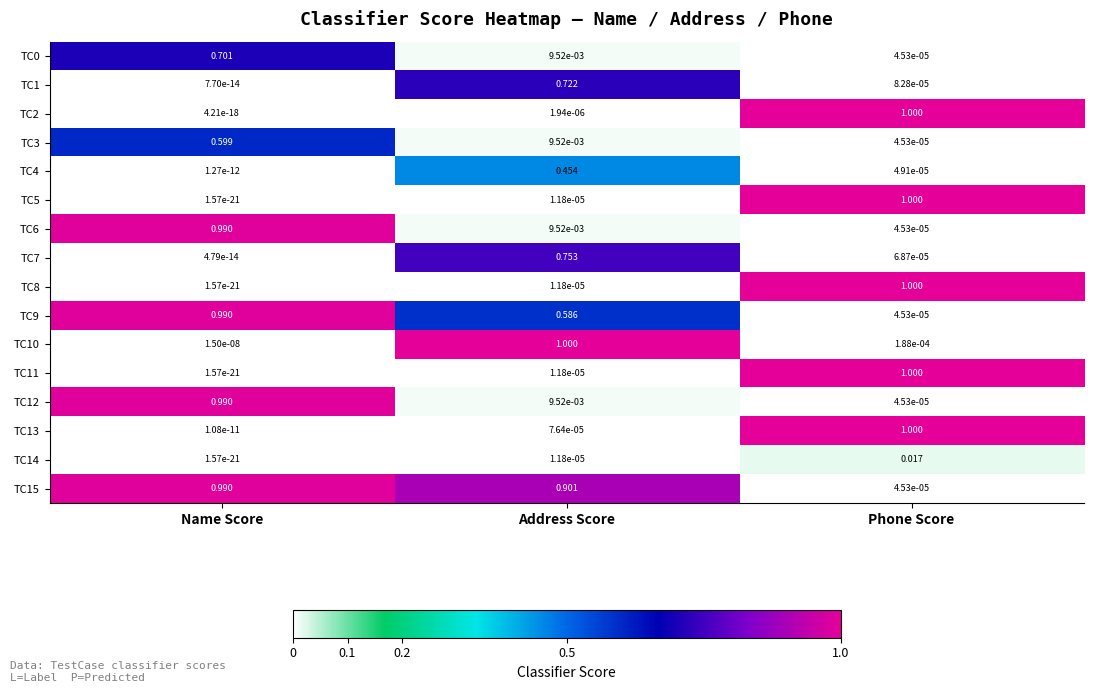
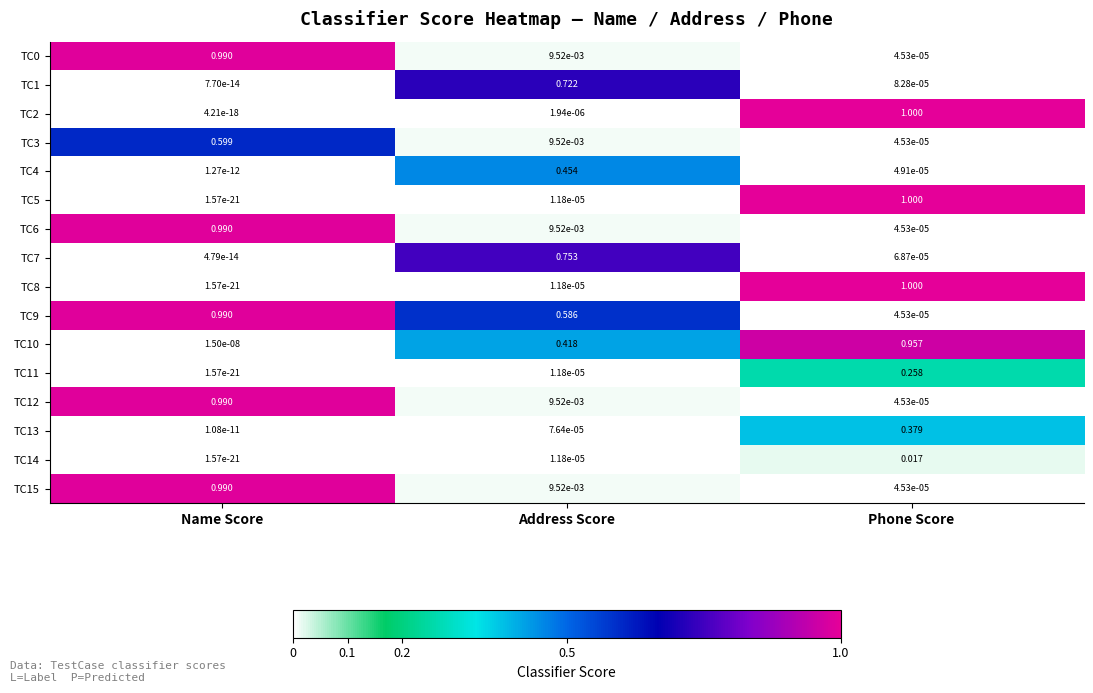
  {
    "TC0": {
-     "Name Score": "0.701",
+     "Name Score": "0.990",
      "Address Score": "9.52e-03",
      "Phone Score": "4.53e-05"
    },
    "TC1": {
      "Name Score": "7.70e-14",
      "Address Score": "0.722",
      "Phone Score": "8.28e-05"
    },
    "TC2": {
      "Name Score": "4.21e-18",
      "Address Score": "1.94e-06",
      "Phone Score": "1.000"
    },
    "TC3": {
      "Name Score": "0.599",
      "Address Score": "9.52e-03",
      "Phone Score": "4.53e-05"
    },
    "TC4": {
      "Name Score": "1.27e-12",
      "Address Score": "0.454",
      "Phone Score": "4.91e-05"
    },
    "TC5": {
      "Name Score": "1.57e-21",
      "Address Score": "1.18e-05",
      "Phone Score": "1.000"
    },
    "TC6": {
      "Name Score": "0.990",
      "Address Score": "9.52e-03",
      "Phone Score": "4.53e-05"
    },
    "TC7": {
      "Name Score": "4.79e-14",
      "Address Score": "0.753",
      "Phone Score": "6.87e-05"
    },
    "TC8": {
      "Name Score": "1.57e-21",
      "Address Score": "1.18e-05",
      "Phone Score": "1.000"
    },
    "TC9": {
      "Name Score": "0.990",
      "Address Score": "0.586",
      "Phone Score": "4.53e-05"
    },
    "TC10": {
      "Name Score": "1.50e-08",
-     "Address Score": "1.000",
-     "Phone Score": "1.88e-04"
+     "Address Score": "0.418",
+     "Phone Score": "0.957"
    },
    "TC11": {
      "Name Score": "1.57e-21",
      "Address Score": "1.18e-05",
-     "Phone Score": "1.000"
+     "Phone Score": "0.258"
    },
    "TC12": {
      "Name Score": "0.990",
      "Address Score": "9.52e-03",
      "Phone Score": "4.53e-05"
    },
    "TC13": {
      "Name Score": "1.08e-11",
      "Address Score": "7.64e-05",
-     "Phone Score": "1.000"
+     "Phone Score": "0.379"
    },
    "TC14": {
      "Name Score": "1.57e-21",
      "Address Score": "1.18e-05",
      "Phone Score": "0.017"
    },
    "TC15": {
      "Name Score": "0.990",
-     "Address Score": "0.901",
+     "Address Score": "9.52e-03",
      "Phone Score": "4.53e-05"
    }
  }
